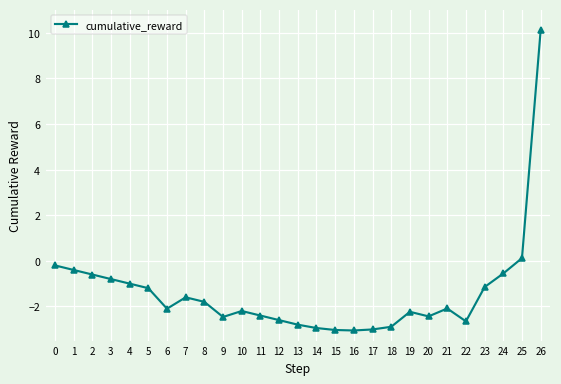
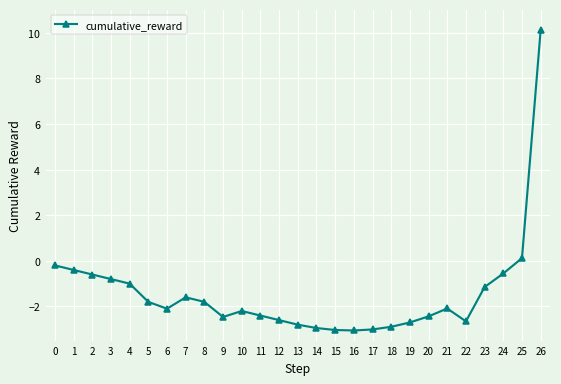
  {
    "0": -0.2,
    "1": -0.4,
    "2": -0.6,
    "3": -0.8,
    "4": -1.0,
-   "5": -1.2,
+   "5": -1.8,
    "6": -2.1,
    "7": -1.6,
    "8": -1.8,
    "9": -2.5,
    "10": -2.2,
    "11": -2.4,
    "12": -2.6,
    "13": -2.8,
    "14": -2.9,
    "15": -3.0,
    "16": -3.1,
    "17": -3.0,
    "18": -2.9,
-   "19": -2.2,
+   "19": -2.7,
    "20": -2.4,
    "21": -2.1,
    "22": -2.7,
    "23": -1.1,
    "24": -0.6,
    "25": 0.1,
    "26": 10.1
  }
